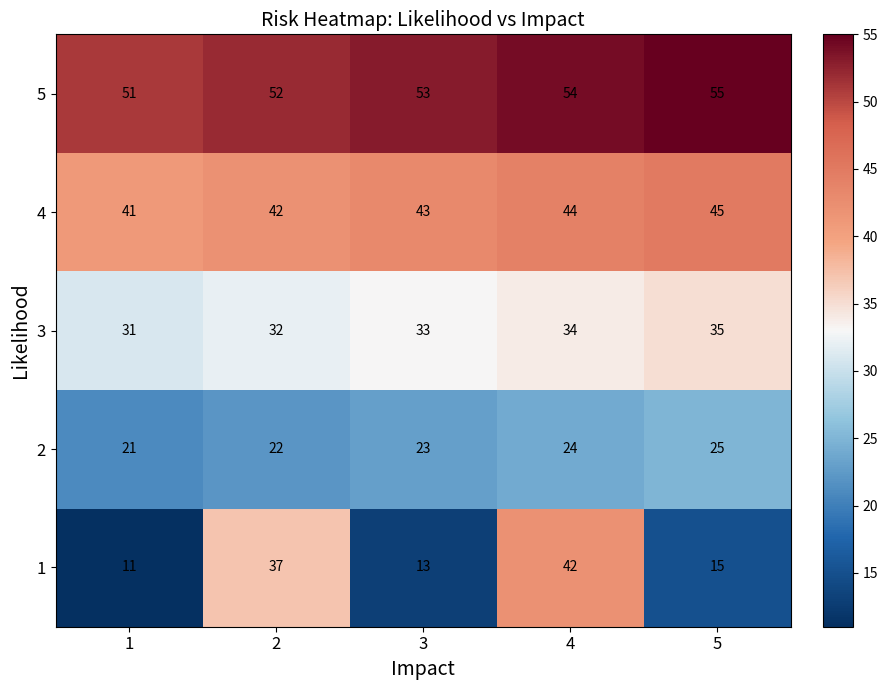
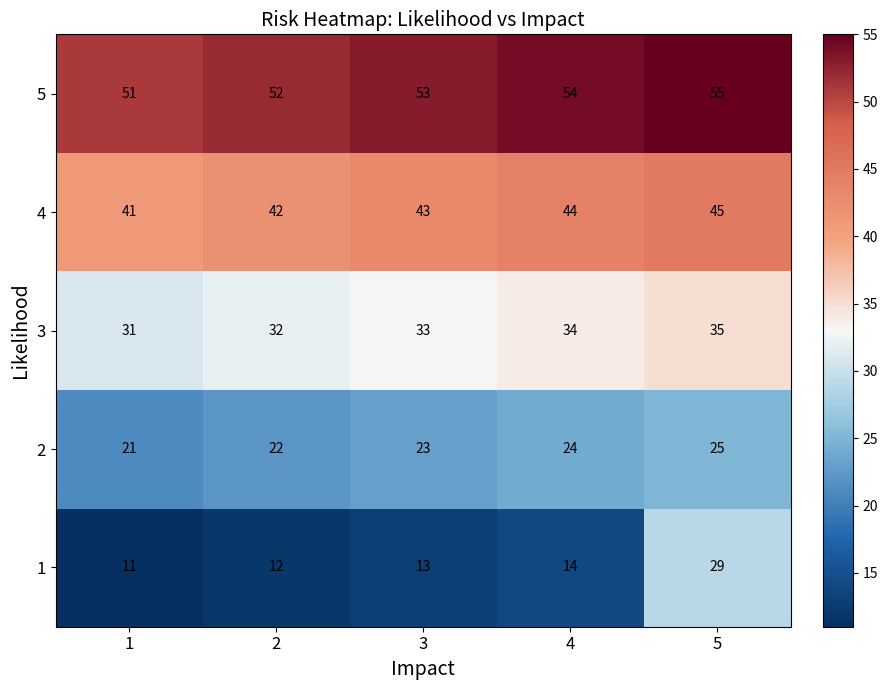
  {
    "5": {
      "1": 51,
      "2": 52,
      "3": 53,
      "4": 54,
      "5": 55
    },
    "4": {
      "1": 41,
      "2": 42,
      "3": 43,
      "4": 44,
      "5": 45
    },
    "3": {
      "1": 31,
      "2": 32,
      "3": 33,
      "4": 34,
      "5": 35
    },
    "2": {
      "1": 21,
      "2": 22,
      "3": 23,
      "4": 24,
      "5": 25
    },
    "1": {
      "1": 11,
-     "2": 37,
+     "2": 12,
      "3": 13,
-     "4": 42,
-     "5": 15
+     "4": 14,
+     "5": 29
    }
  }
